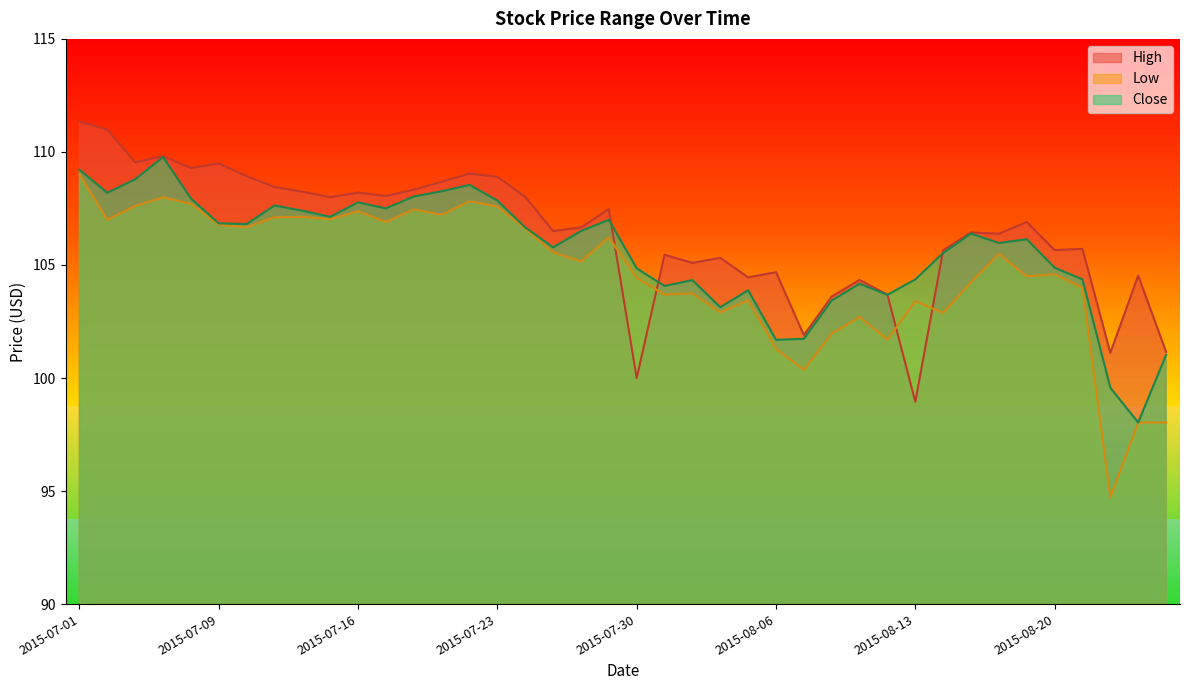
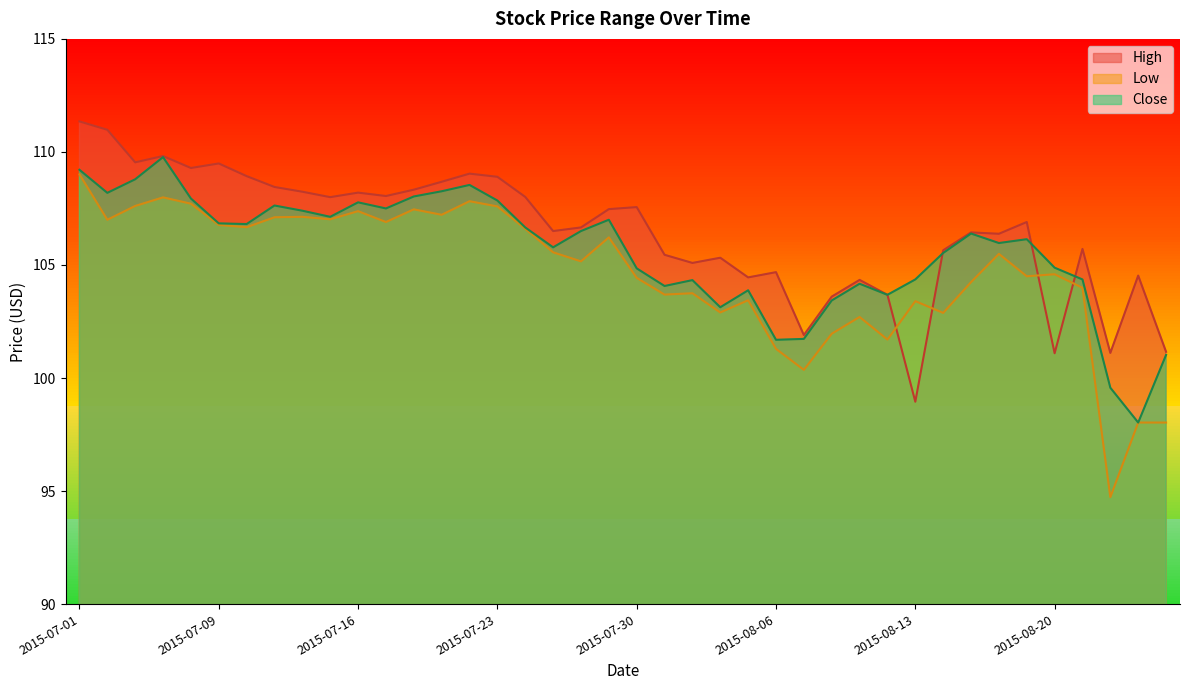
  {
    "High": {
      "2015-07-01": 111.3,
      "2015-07-09": 109.5,
      "2015-07-16": 108.2,
      "2015-07-23": 108.9,
-     "2015-07-30": 100.0,
+     "2015-07-30": 107.6,
      "2015-08-06": 104.7,
      "2015-08-13": 99.0,
-     "2015-08-20": 105.7
+     "2015-08-20": 101.1
    }
  }
